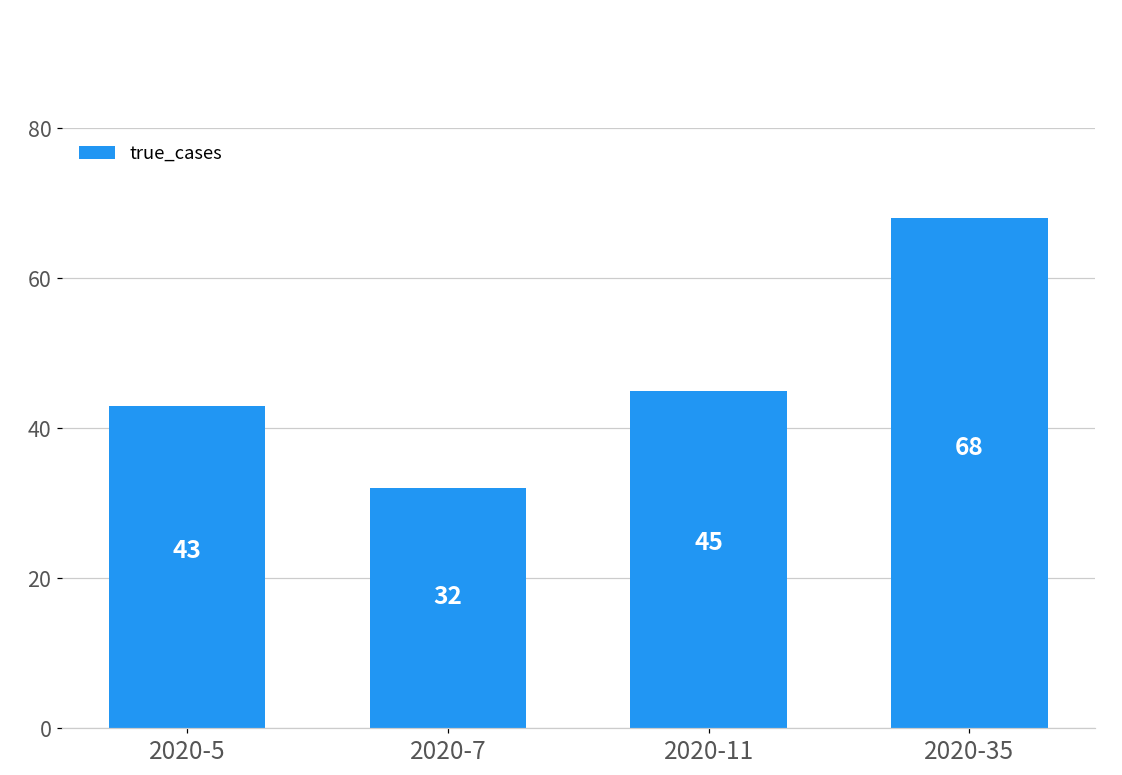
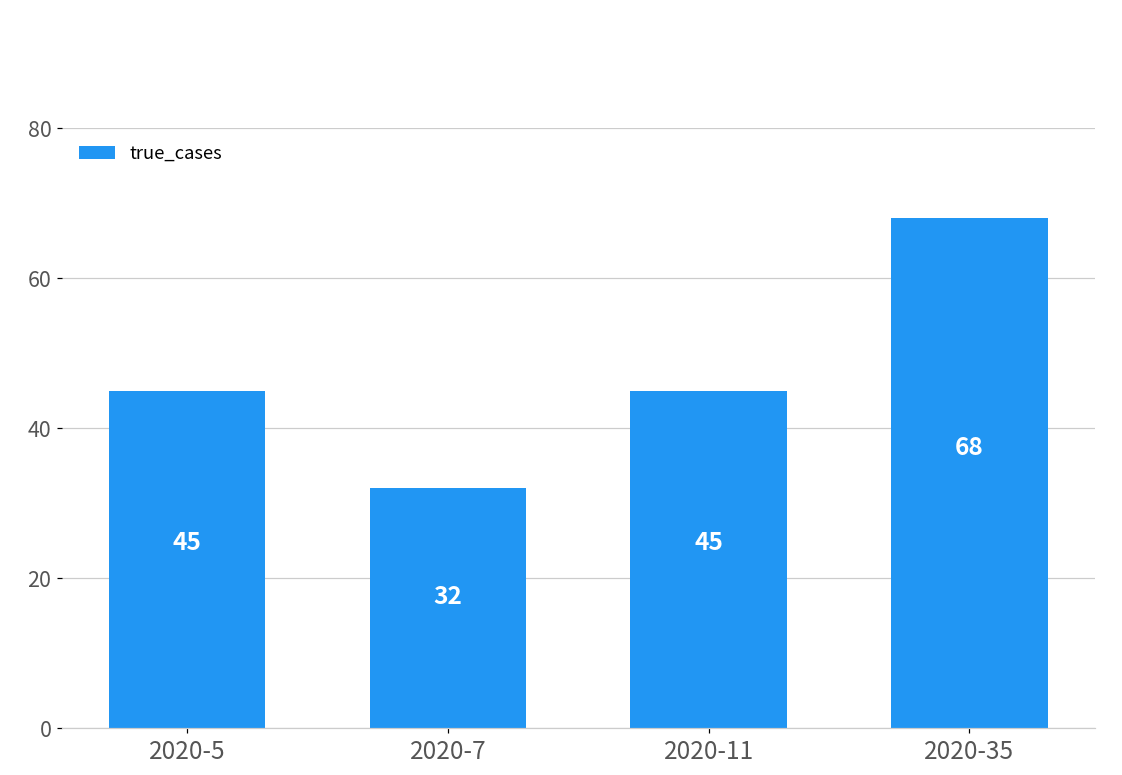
  {
-   "2020-5": 43,
+   "2020-5": 45,
    "2020-7": 32,
    "2020-11": 45,
    "2020-35": 68
  }
